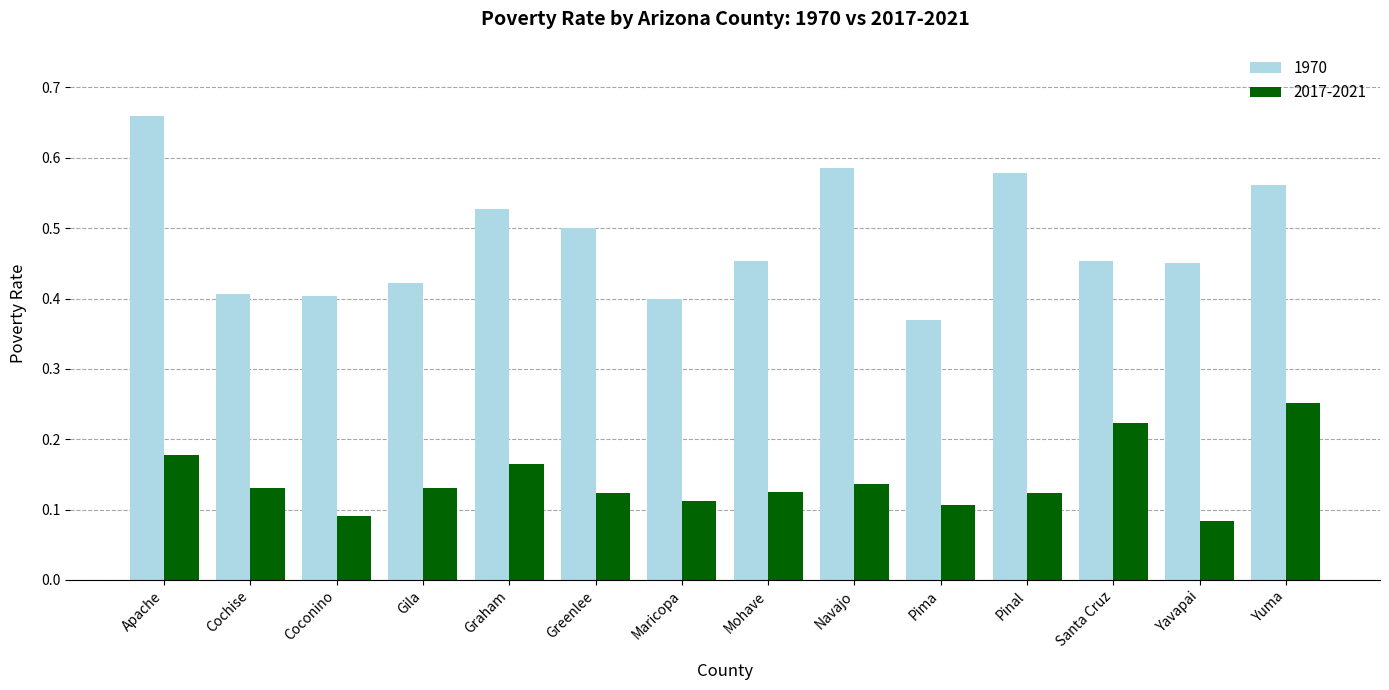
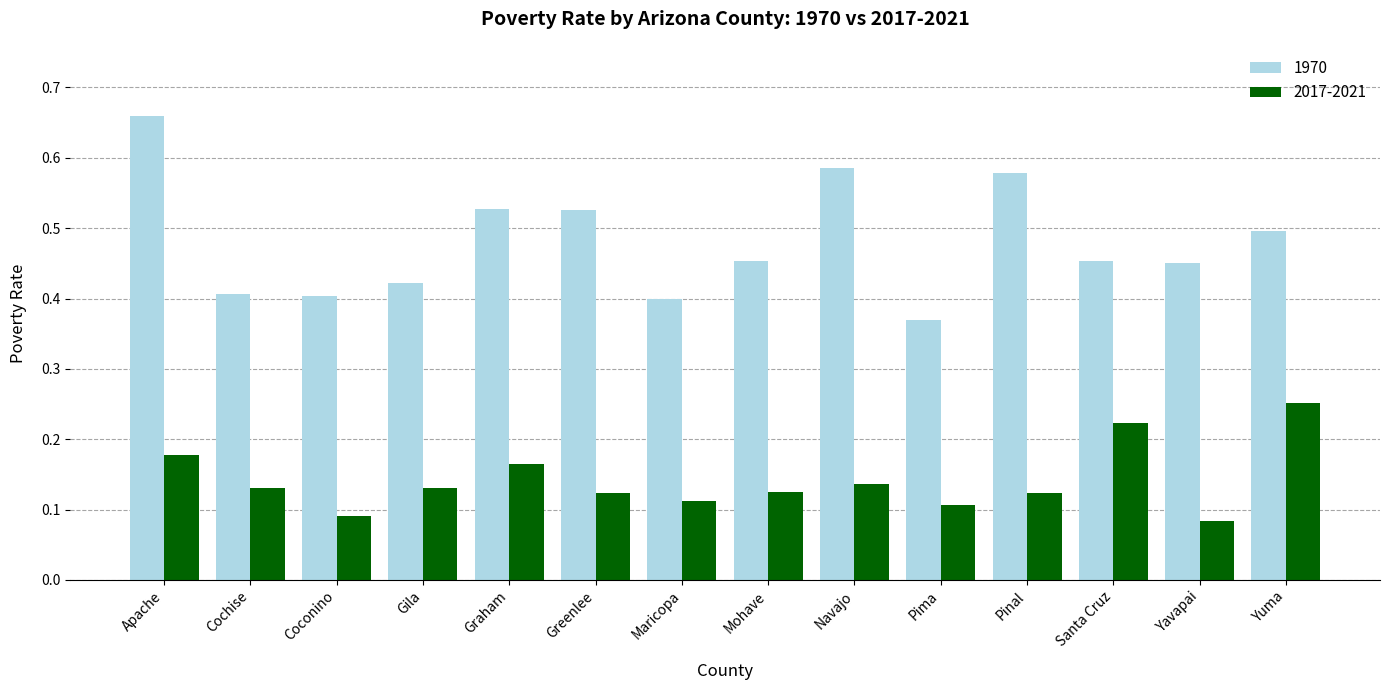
  {
    "1970": {
      "Apache": 0.66,
      "Cochise": 0.41,
      "Coconino": 0.40,
      "Gila": 0.42,
      "Graham": 0.53,
-     "Greenlee": 0.50,
+     "Greenlee": 0.53,
      "Maricopa": 0.40,
      "Mohave": 0.45,
      "Navajo": 0.59,
      "Pima": 0.37,
      "Pinal": 0.58,
      "Santa Cruz": 0.45,
      "Yavapai": 0.45,
-     "Yuma": 0.56
+     "Yuma": 0.50
    },
    "2017-2021": {
      "Apache": 0.18,
      "Cochise": 0.13,
      "Coconino": 0.09,
      "Gila": 0.13,
      "Graham": 0.17,
      "Greenlee": 0.12,
      "Maricopa": 0.11,
      "Mohave": 0.13,
      "Navajo": 0.14,
      "Pima": 0.11,
      "Pinal": 0.12,
      "Santa Cruz": 0.22,
      "Yavapai": 0.08,
      "Yuma": 0.25
    }
  }
